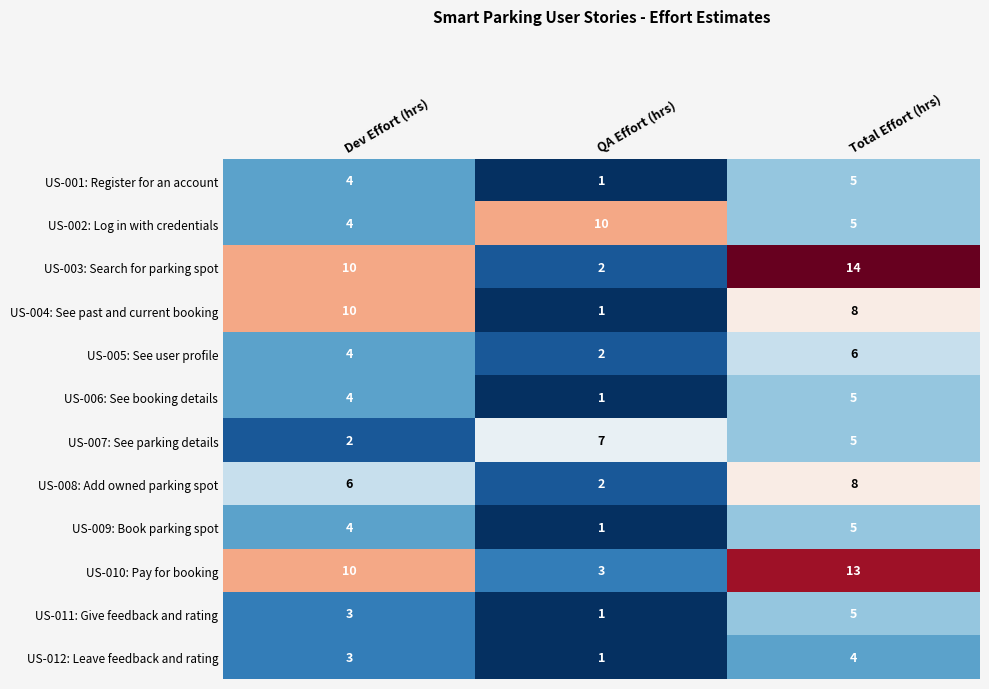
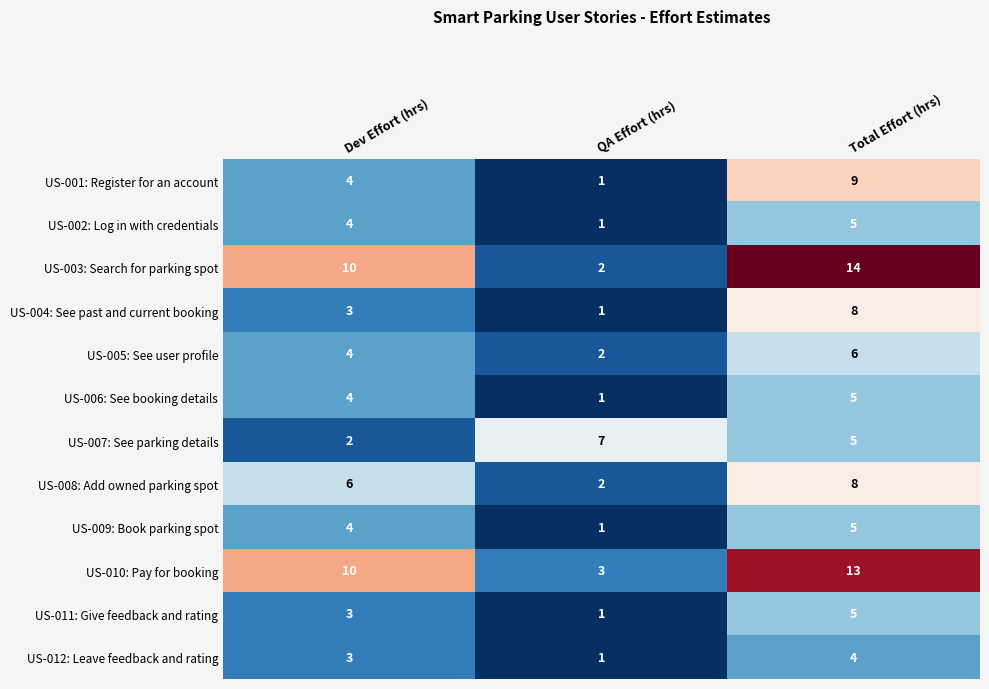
  {
    "US-001: Register for an account": {
      "Dev Effort (hrs)": 4,
      "QA Effort (hrs)": 1,
-     "Total Effort (hrs)": 5
+     "Total Effort (hrs)": 9
    },
    "US-002: Log in with credentials": {
      "Dev Effort (hrs)": 4,
-     "QA Effort (hrs)": 10,
+     "QA Effort (hrs)": 1,
      "Total Effort (hrs)": 5
    },
    "US-003: Search for parking spot": {
      "Dev Effort (hrs)": 10,
      "QA Effort (hrs)": 2,
      "Total Effort (hrs)": 14
    },
    "US-004: See past and current booking": {
-     "Dev Effort (hrs)": 10,
+     "Dev Effort (hrs)": 3,
      "QA Effort (hrs)": 1,
      "Total Effort (hrs)": 8
    },
    "US-005: See user profile": {
      "Dev Effort (hrs)": 4,
      "QA Effort (hrs)": 2,
      "Total Effort (hrs)": 6
    },
    "US-006: See booking details": {
      "Dev Effort (hrs)": 4,
      "QA Effort (hrs)": 1,
      "Total Effort (hrs)": 5
    },
    "US-007: See parking details": {
      "Dev Effort (hrs)": 2,
      "QA Effort (hrs)": 7,
      "Total Effort (hrs)": 5
    },
    "US-008: Add owned parking spot": {
      "Dev Effort (hrs)": 6,
      "QA Effort (hrs)": 2,
      "Total Effort (hrs)": 8
    },
    "US-009: Book parking spot": {
      "Dev Effort (hrs)": 4,
      "QA Effort (hrs)": 1,
      "Total Effort (hrs)": 5
    },
    "US-010: Pay for booking": {
      "Dev Effort (hrs)": 10,
      "QA Effort (hrs)": 3,
      "Total Effort (hrs)": 13
    },
    "US-011: Give feedback and rating": {
      "Dev Effort (hrs)": 3,
      "QA Effort (hrs)": 1,
      "Total Effort (hrs)": 5
    },
    "US-012: Leave feedback and rating": {
      "Dev Effort (hrs)": 3,
      "QA Effort (hrs)": 1,
      "Total Effort (hrs)": 4
    }
  }
